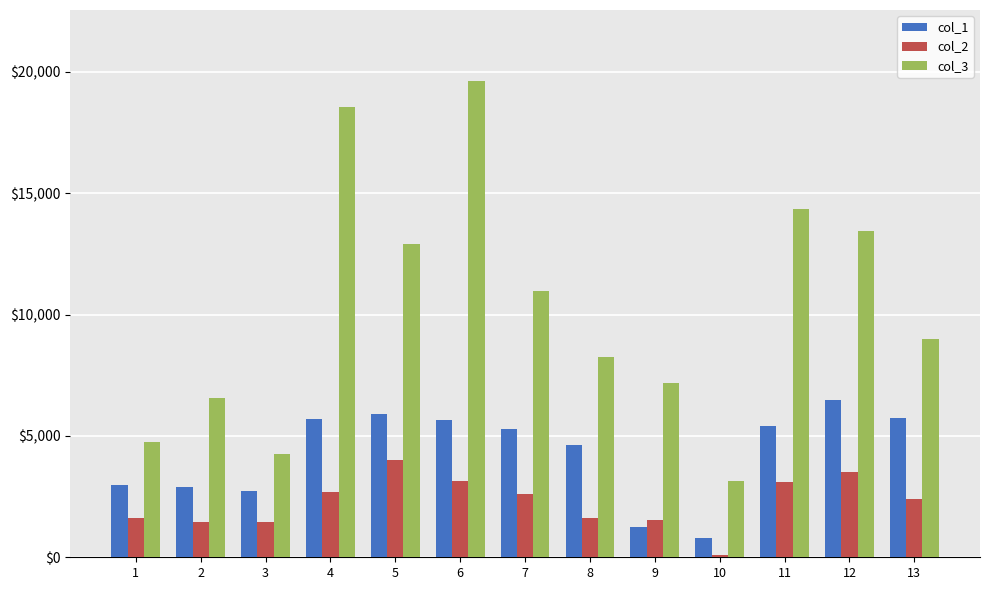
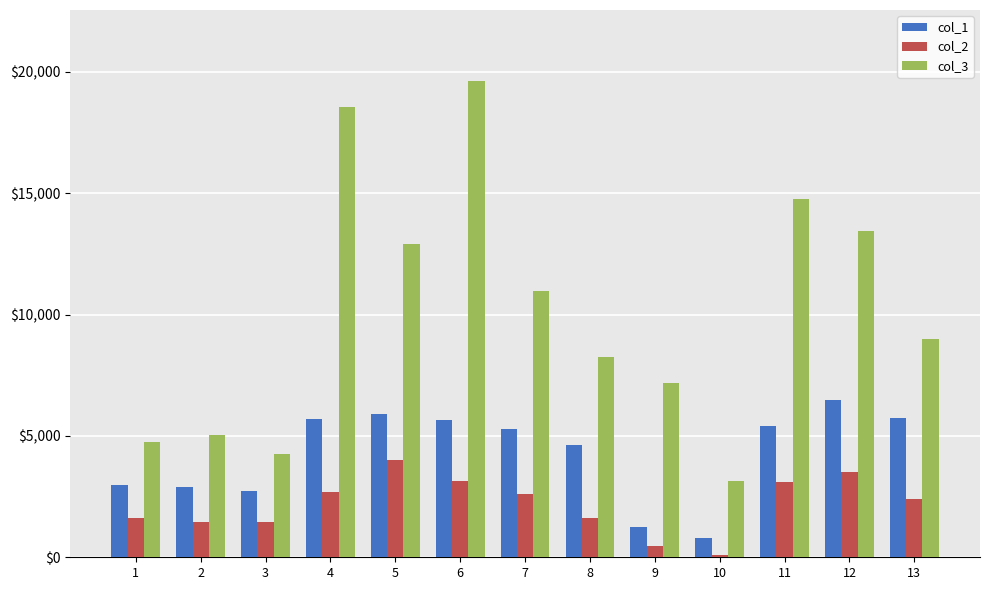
  {
    "col_1": {
      "1": "$3,000",
      "2": "$2,900",
      "3": "$2,800",
      "4": "$5,700",
      "5": "$5,900",
      "6": "$5,600",
      "7": "$5,300",
      "8": "$4,600",
      "9": "$1,200",
      "10": "$800",
      "11": "$5,400",
      "12": "$6,500",
      "13": "$5,700"
    },
    "col_2": {
      "1": "$1,600",
      "2": "$1,400",
      "3": "$1,400",
      "4": "$2,700",
      "5": "$4,000",
      "6": "$3,200",
      "7": "$2,600",
      "8": "$1,600",
-     "9": "$1,500",
+     "9": "$500",
      "11": "$3,100",
      "12": "$3,500",
      "13": "$2,400"
    },
    "col_3": {
      "1": "$4,800",
-     "2": "$6,600",
+     "2": "$5,100",
      "3": "$4,300",
      "4": "$18,500",
      "5": "$12,900",
      "6": "$19,600",
      "7": "$11,000",
      "8": "$8,300",
      "9": "$7,200",
      "10": "$3,200",
-     "11": "$14,400",
+     "11": "$14,800",
      "12": "$13,400",
      "13": "$9,000"
    }
  }
